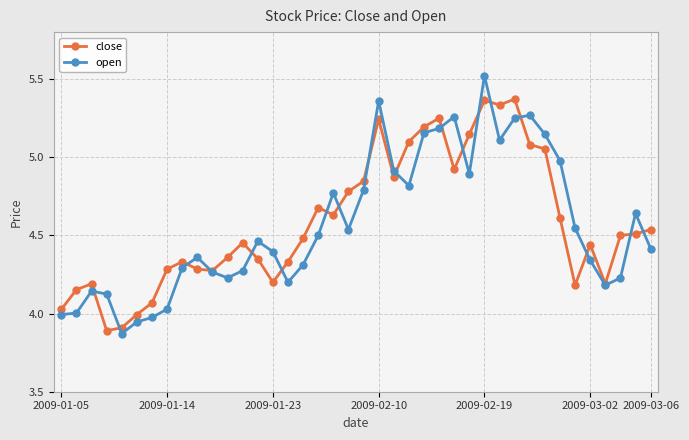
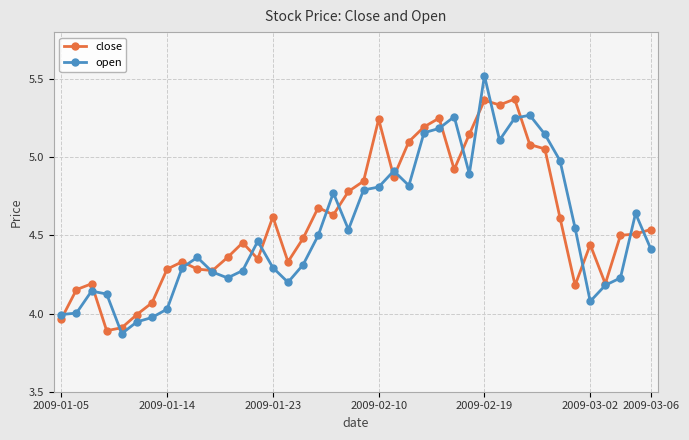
  {
    "close": {
-     "2009-01-05": 4.03,
+     "2009-01-05": 3.97,
      "2009-01-14": 4.28,
-     "2009-01-23": 4.20,
+     "2009-01-23": 4.62,
      "2009-02-10": 5.24,
      "2009-02-19": 5.36,
      "2009-03-02": 4.44,
      "2009-03-06": 4.54
    },
    "open": {
      "2009-01-05": 3.99,
      "2009-01-14": 4.03,
-     "2009-01-23": 4.40,
-     "2009-02-10": 5.36,
+     "2009-01-23": 4.29,
+     "2009-02-10": 4.81,
      "2009-02-19": 5.52,
-     "2009-03-02": 4.34,
+     "2009-03-02": 4.08,
      "2009-03-06": 4.42
    }
  }
